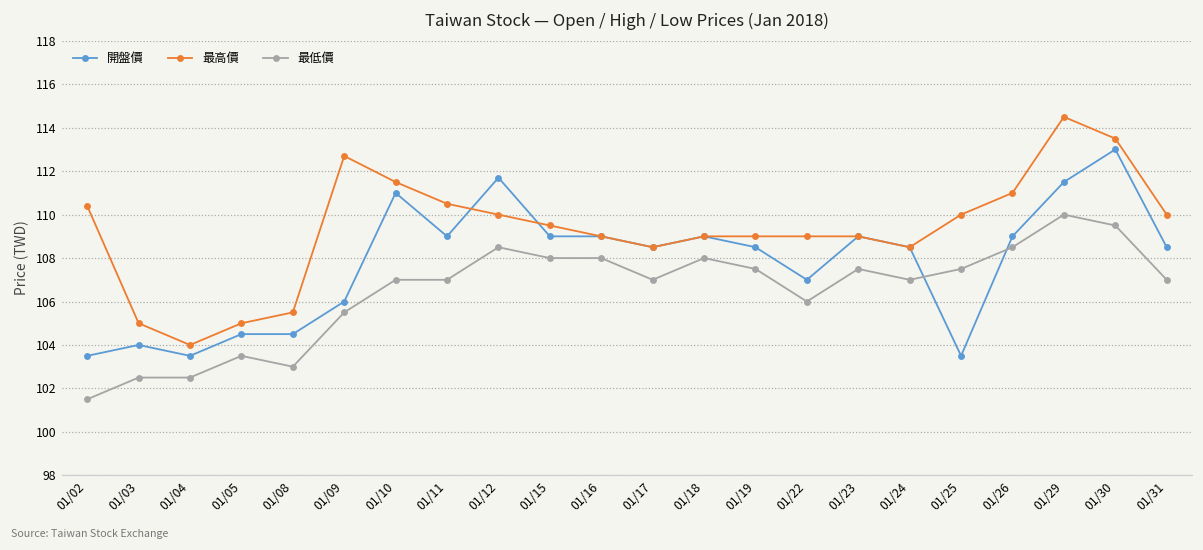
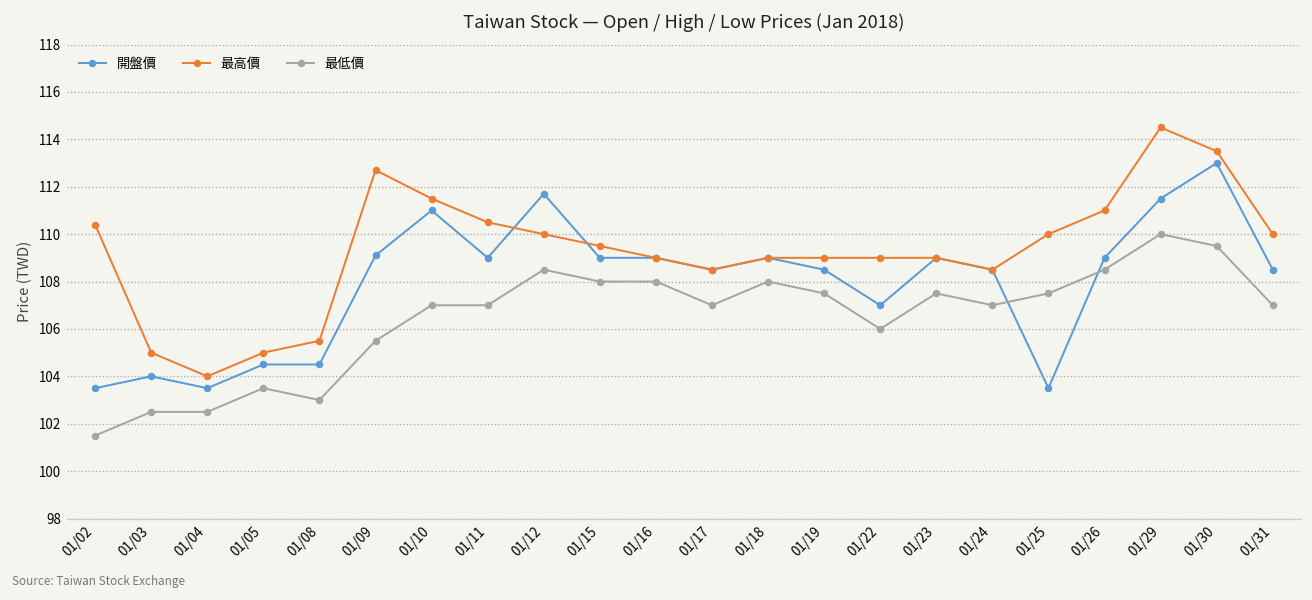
  {
    "開盤價": {
      "01/02": 103.5,
      "01/03": 104.0,
      "01/04": 103.5,
      "01/05": 104.5,
      "01/08": 104.5,
-     "01/09": 106.0,
+     "01/09": 109.1,
      "01/10": 111.0,
      "01/11": 109.0,
      "01/12": 111.7,
      "01/15": 109.0,
      "01/19": 108.5,
      "01/22": 107.0,
      "01/25": 103.5,
      "01/26": 109.0,
      "01/29": 111.5,
      "01/30": 113.0,
      "01/31": 108.5
    },
    "最高價": {
      "01/02": 110.4,
      "01/03": 105.0,
      "01/04": 104.0,
      "01/05": 105.0,
      "01/08": 105.5,
      "01/09": 112.7,
      "01/10": 111.5,
      "01/11": 110.5,
      "01/12": 110.0,
      "01/15": 109.5,
      "01/19": 109.0,
      "01/22": 109.0,
      "01/25": 110.0,
      "01/26": 111.0,
      "01/29": 114.5,
      "01/30": 113.5,
      "01/31": 110.0
    },
    "最低價": {
      "01/02": 101.5,
      "01/03": 102.5,
      "01/04": 102.5,
      "01/05": 103.5,
      "01/08": 103.0,
      "01/09": 105.5,
      "01/10": 107.0,
      "01/11": 107.0,
      "01/12": 108.5,
      "01/15": 108.0,
      "01/16": 108.0,
      "01/17": 107.0,
      "01/18": 108.0,
      "01/19": 107.5,
      "01/22": 106.0,
      "01/23": 107.5,
      "01/24": 107.0,
      "01/25": 107.5,
      "01/26": 108.5,
      "01/29": 110.0,
      "01/30": 109.5,
      "01/31": 107.0
    }
  }
